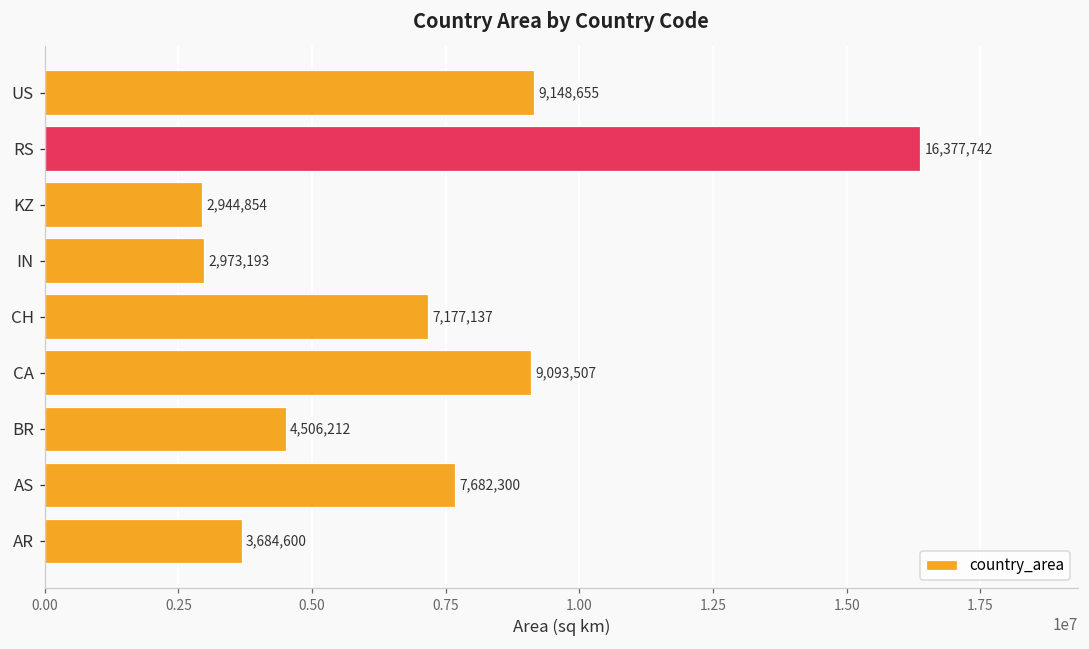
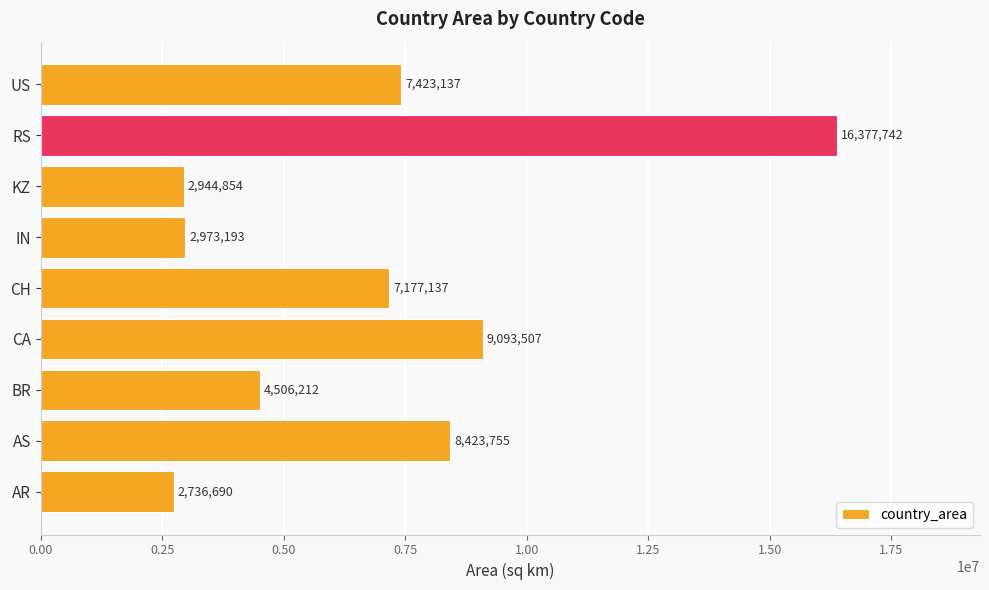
  {
-   "US": "9,148,655",
+   "US": "7,423,137",
    "RS": "16,377,742",
    "KZ": "2,944,854",
    "IN": "2,973,193",
    "CH": "7,177,137",
    "CA": "9,093,507",
    "BR": "4,506,212",
-   "AS": "7,682,300",
-   "AR": "3,684,600"
+   "AS": "8,423,755",
+   "AR": "2,736,690"
  }
